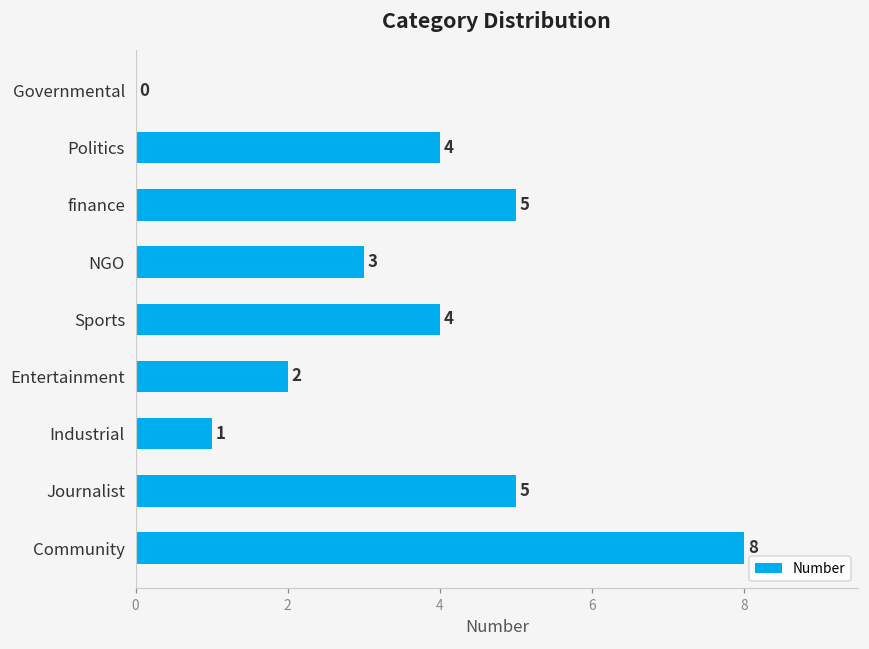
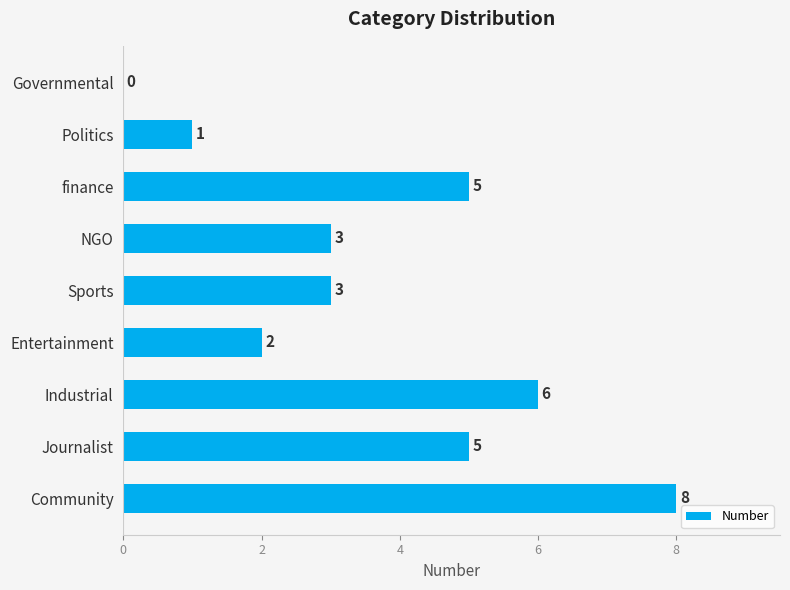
  {
    "Governmental": 0,
-   "Politics": 4,
+   "Politics": 1,
    "finance": 5,
    "NGO": 3,
-   "Sports": 4,
+   "Sports": 3,
    "Entertainment": 2,
-   "Industrial": 1,
+   "Industrial": 6,
    "Journalist": 5
  }
